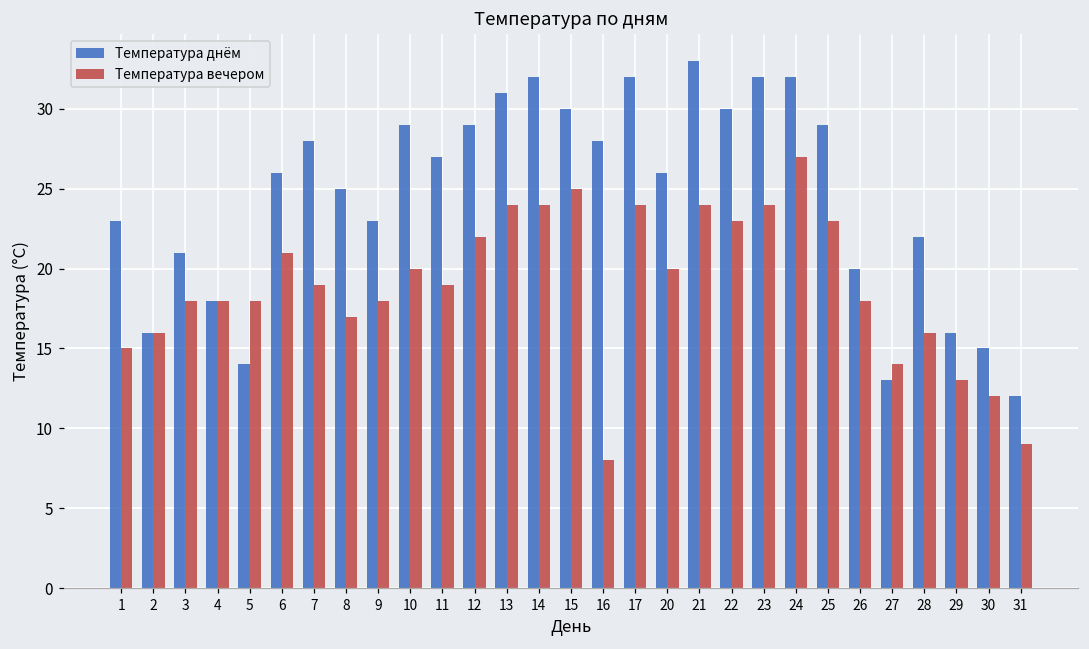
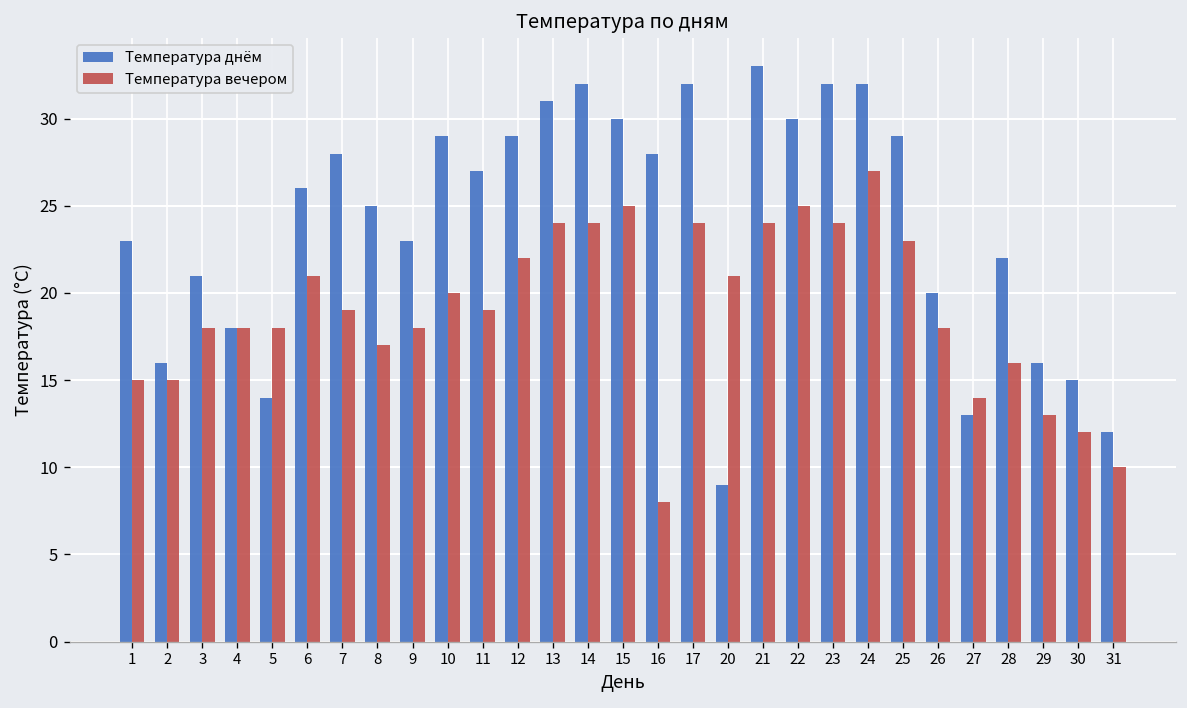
  {
    "Температура днём": {
      "1": 23,
      "2": 16,
      "3": 21,
      "4": 18,
      "5": 14,
      "6": 26,
      "7": 28,
      "8": 25,
      "9": 23,
      "10": 29,
      "11": 27,
      "12": 29,
      "13": 31,
      "14": 32,
      "15": 30,
      "16": 28,
      "17": 32,
-     "20": 26,
+     "20": 9,
      "21": 33,
      "22": 30,
      "23": 32,
      "24": 32,
      "25": 29,
      "26": 20,
      "27": 13,
      "28": 22,
      "29": 16,
      "30": 15,
      "31": 12
    },
    "Температура вечером": {
      "1": 15,
-     "2": 16,
+     "2": 15,
      "3": 18,
      "4": 18,
      "5": 18,
      "6": 21,
      "7": 19,
      "8": 17,
      "9": 18,
      "10": 20,
      "11": 19,
      "12": 22,
      "13": 24,
      "14": 24,
      "15": 25,
      "16": 8,
      "17": 24,
-     "20": 20,
+     "20": 21,
      "21": 24,
-     "22": 23,
+     "22": 25,
      "23": 24,
      "24": 27,
      "25": 23,
      "26": 18,
      "27": 14,
      "28": 16,
      "29": 13,
      "30": 12,
-     "31": 9
+     "31": 10
    }
  }
